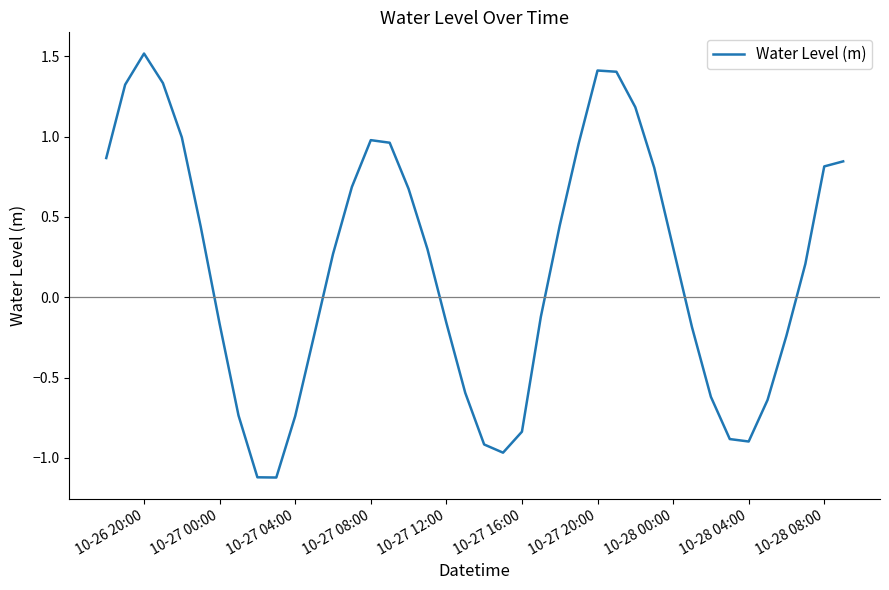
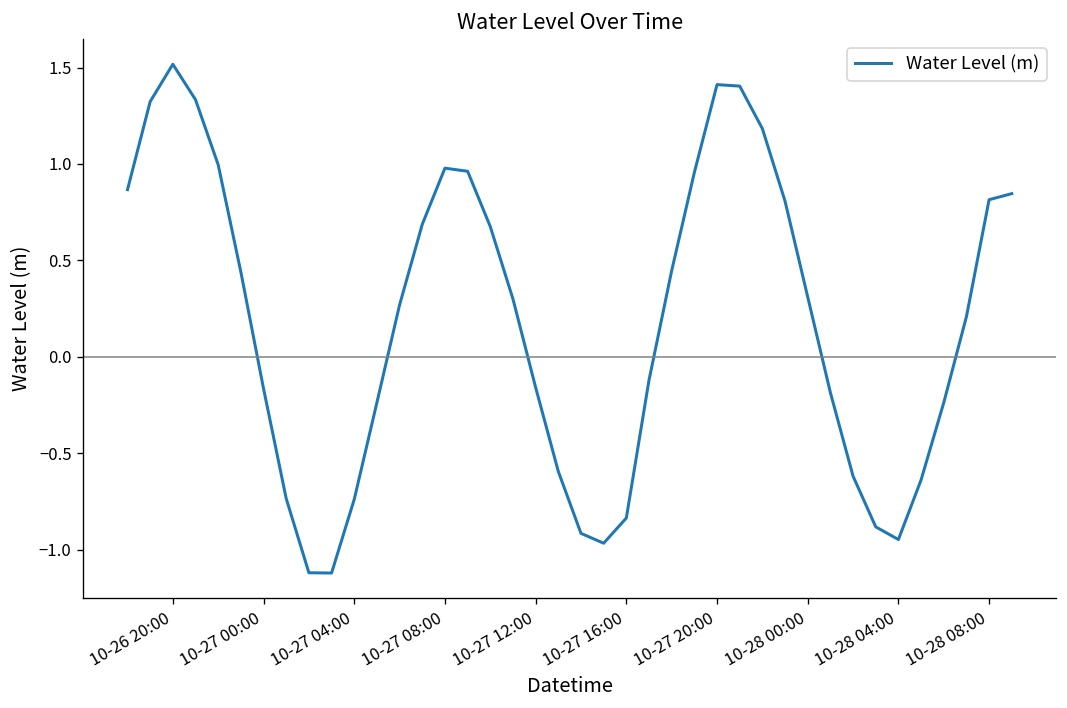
  {
    "10-26 20:00": 1.52,
    "10-27 00:00": -0.17,
    "10-27 04:00": -0.74,
    "10-27 08:00": 0.98,
    "10-27 12:00": -0.16,
    "10-27 16:00": -0.84,
    "10-27 20:00": 1.41,
    "10-28 00:00": 0.31,
-   "10-28 04:00": -0.90,
+   "10-28 04:00": -0.95,
    "10-28 08:00": 0.81
  }
